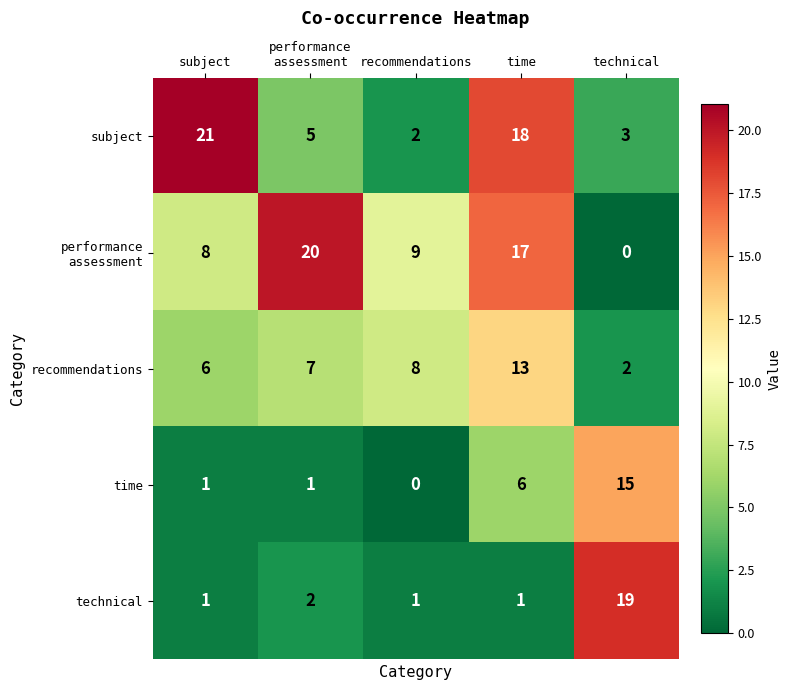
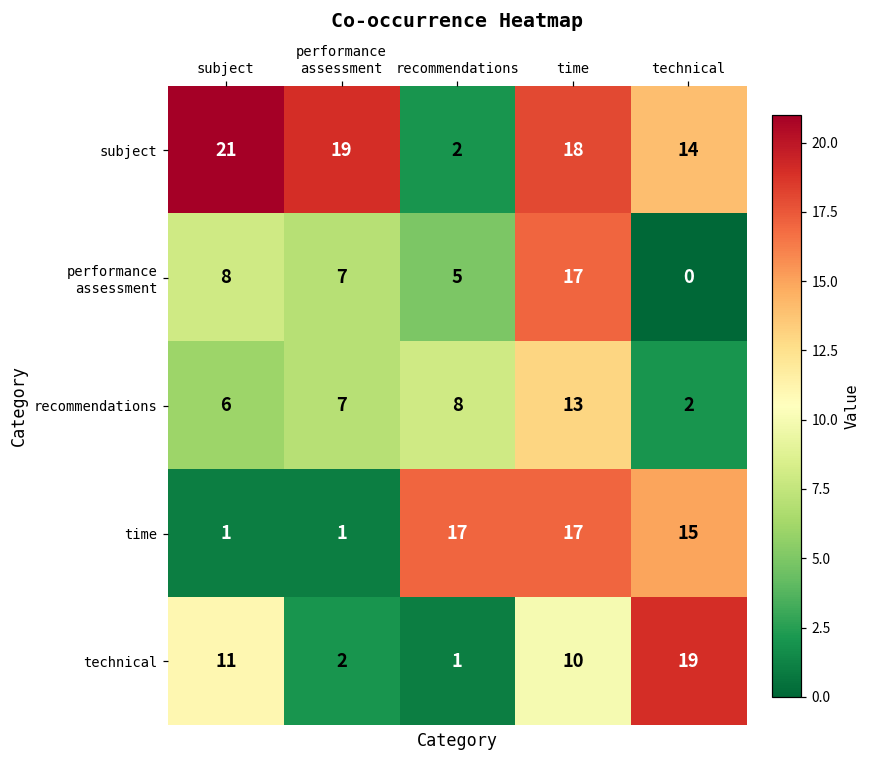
  {
    "subject": {
      "subject": 21,
-     "performance assessment": 5,
+     "performance assessment": 19,
      "recommendations": 2,
      "time": 18,
-     "technical": 3
+     "technical": 14
    },
    "performance assessment": {
      "subject": 8,
-     "performance assessment": 20,
-     "recommendations": 9,
+     "performance assessment": 7,
+     "recommendations": 5,
      "time": 17,
      "technical": 0
    },
    "recommendations": {
      "subject": 6,
      "performance assessment": 7,
      "recommendations": 8,
      "time": 13,
      "technical": 2
    },
    "time": {
      "subject": 1,
      "performance assessment": 1,
-     "recommendations": 0,
-     "time": 6,
+     "recommendations": 17,
+     "time": 17,
      "technical": 15
    },
    "technical": {
-     "subject": 1,
+     "subject": 11,
      "performance assessment": 2,
      "recommendations": 1,
-     "time": 1,
+     "time": 10,
      "technical": 19
    }
  }
